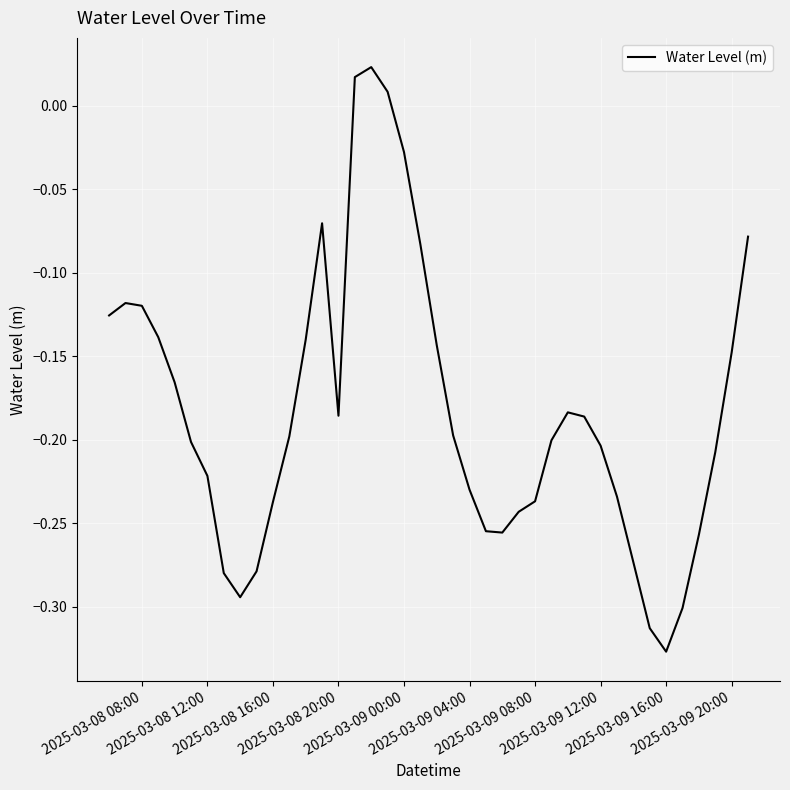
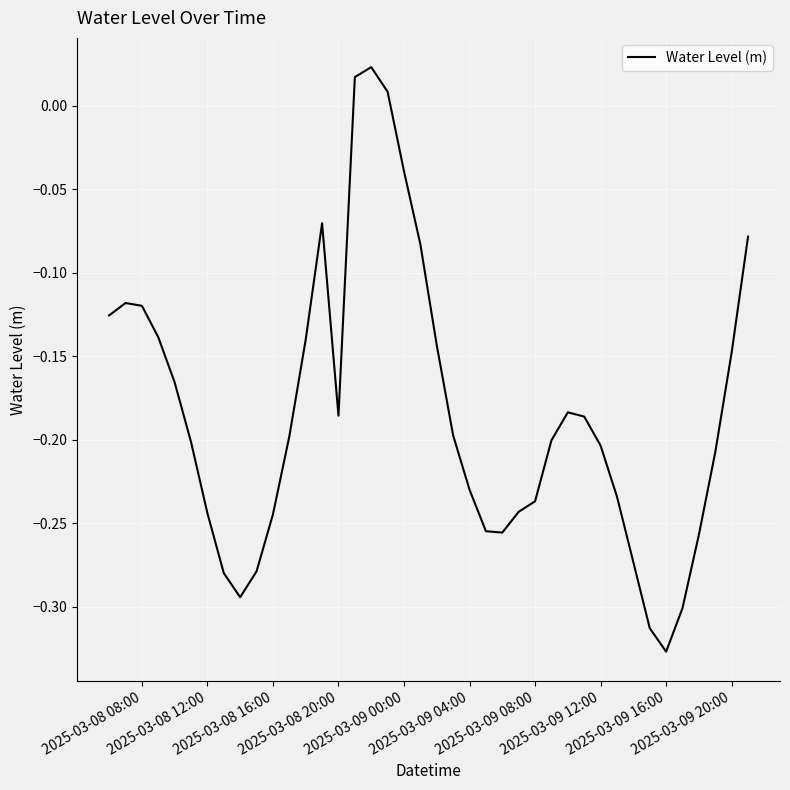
  {
    "2025-03-08 08:00": -0.120,
-   "2025-03-08 12:00": -0.222,
-   "2025-03-08 16:00": -0.237,
+   "2025-03-08 12:00": -0.244,
+   "2025-03-08 16:00": -0.245,
    "2025-03-08 20:00": -0.186,
-   "2025-03-09 00:00": -0.028,
+   "2025-03-09 00:00": -0.039,
    "2025-03-09 04:00": -0.230,
    "2025-03-09 08:00": -0.237,
    "2025-03-09 12:00": -0.203,
    "2025-03-09 16:00": -0.327,
    "2025-03-09 20:00": -0.148
  }
